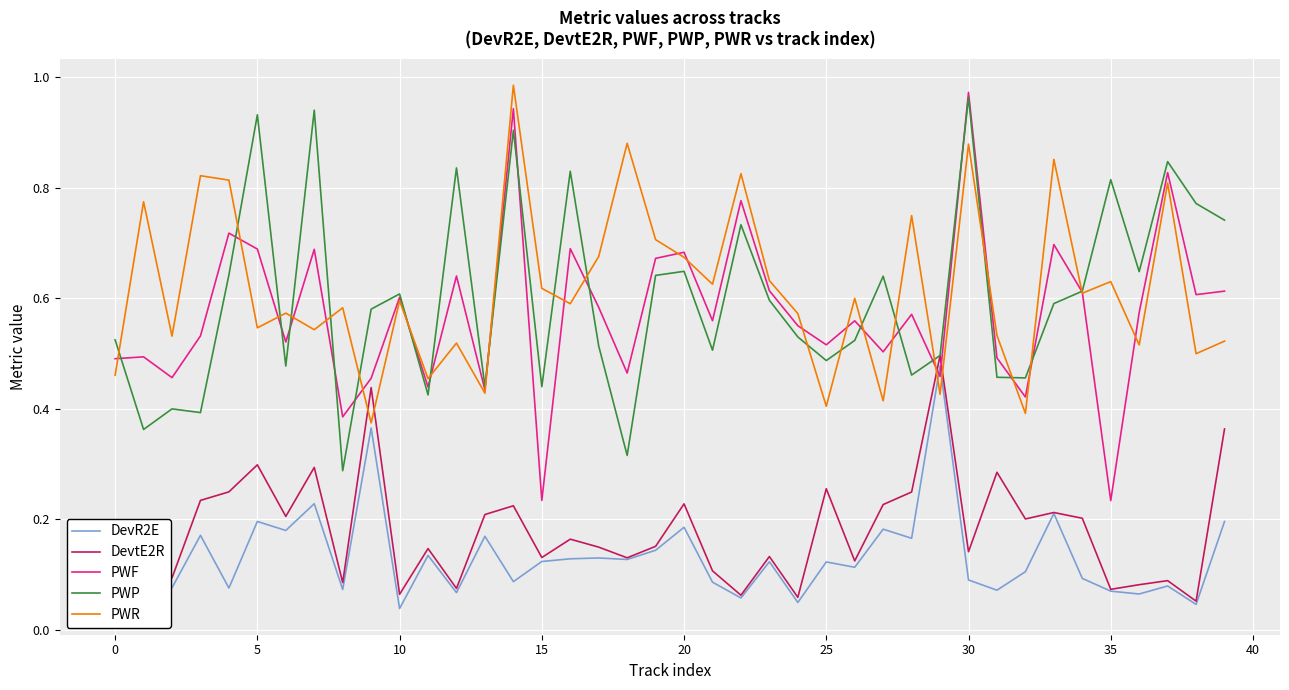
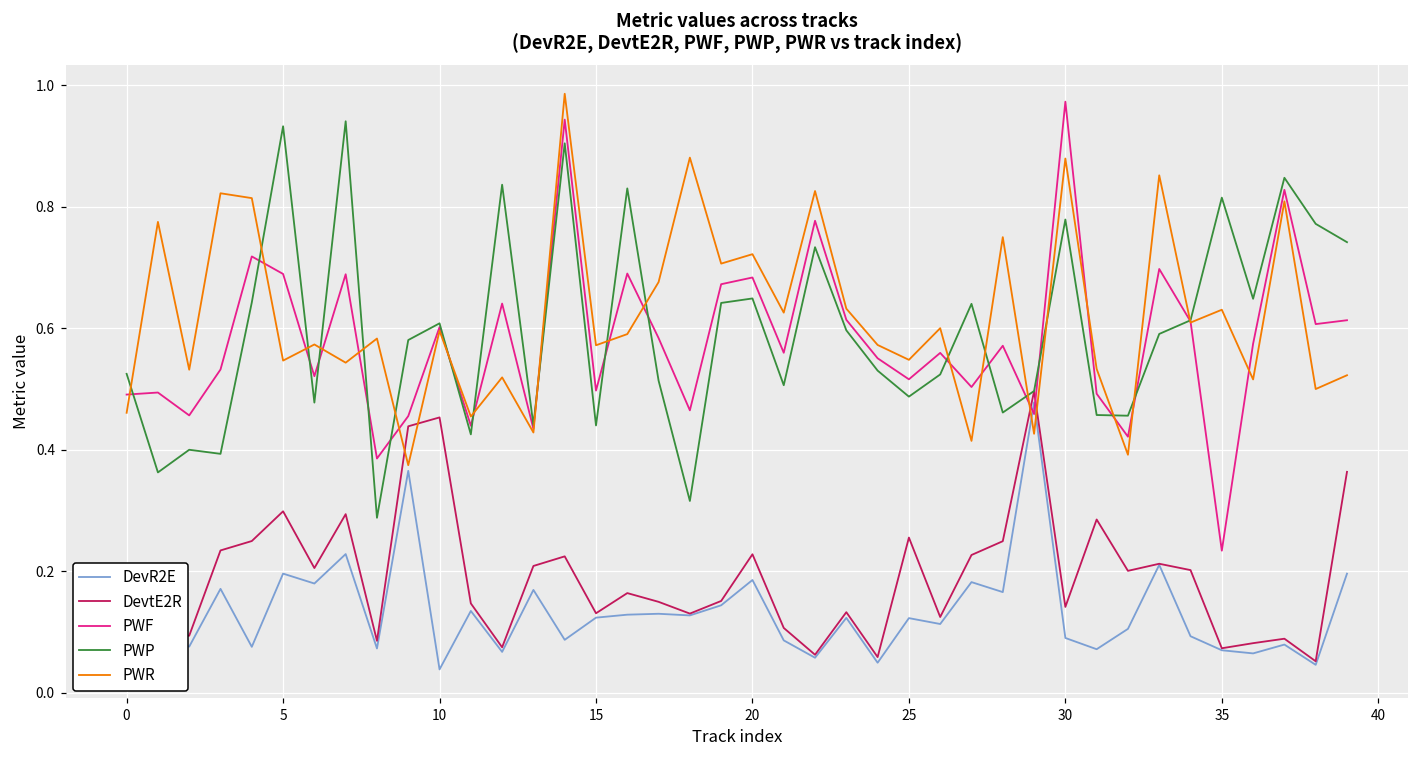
  {
    "DevR2E": {
      "5": 0.20,
      "10": 0.04,
      "15": 0.12,
      "20": 0.19,
      "25": 0.12,
      "30": 0.09
    },
    "DevtE2R": {
      "5": 0.30,
-     "10": 0.06,
+     "10": 0.45,
      "15": 0.13,
      "20": 0.23,
      "25": 0.26,
      "30": 0.14
    },
    "PWF": {
      "0": 0.49,
      "5": 0.69,
      "10": 0.60,
-     "15": 0.23,
+     "15": 0.50,
      "20": 0.68,
      "25": 0.52,
      "30": 0.97,
      "35": 0.23
    },
    "PWP": {
      "0": 0.52,
      "5": 0.93,
      "10": 0.61,
      "15": 0.44,
      "20": 0.65,
      "25": 0.49,
-     "30": 0.96,
+     "30": 0.78,
      "35": 0.81
    },
    "PWR": {
      "0": 0.46,
      "5": 0.55,
      "10": 0.60,
-     "15": 0.62,
-     "20": 0.67,
-     "25": 0.40,
+     "15": 0.57,
+     "20": 0.72,
+     "25": 0.55,
      "30": 0.88,
      "35": 0.63
    }
  }
